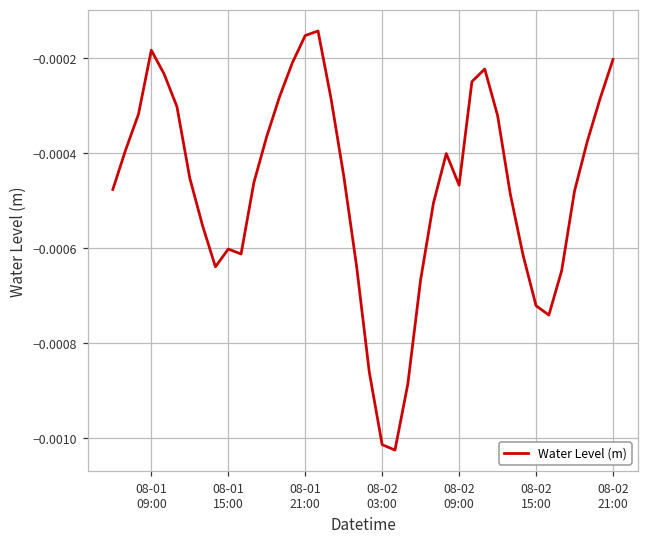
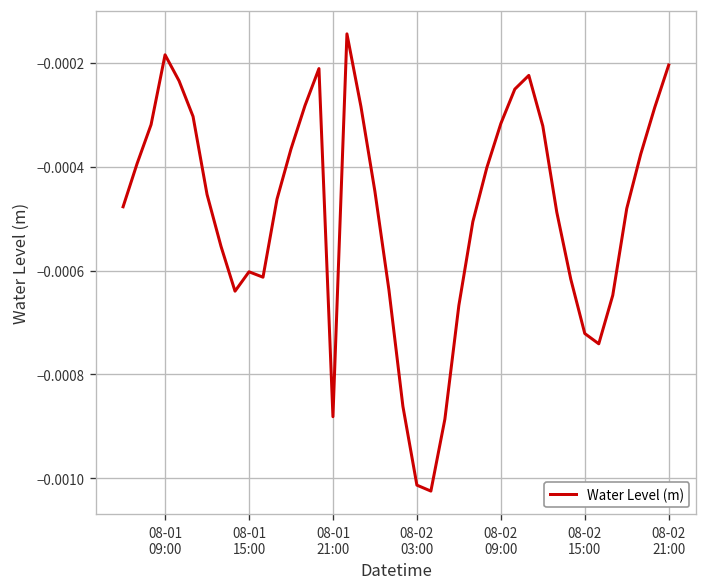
  {
    "08-01 09:00": -0.00018,
    "08-01 15:00": -0.00060,
-   "08-01 21:00": -0.00015,
+   "08-01 21:00": -0.00088,
    "08-02 03:00": -0.00101,
-   "08-02 09:00": -0.00047,
+   "08-02 09:00": -0.00032,
    "08-02 15:00": -0.00072,
    "08-02 21:00": -0.00020
  }
